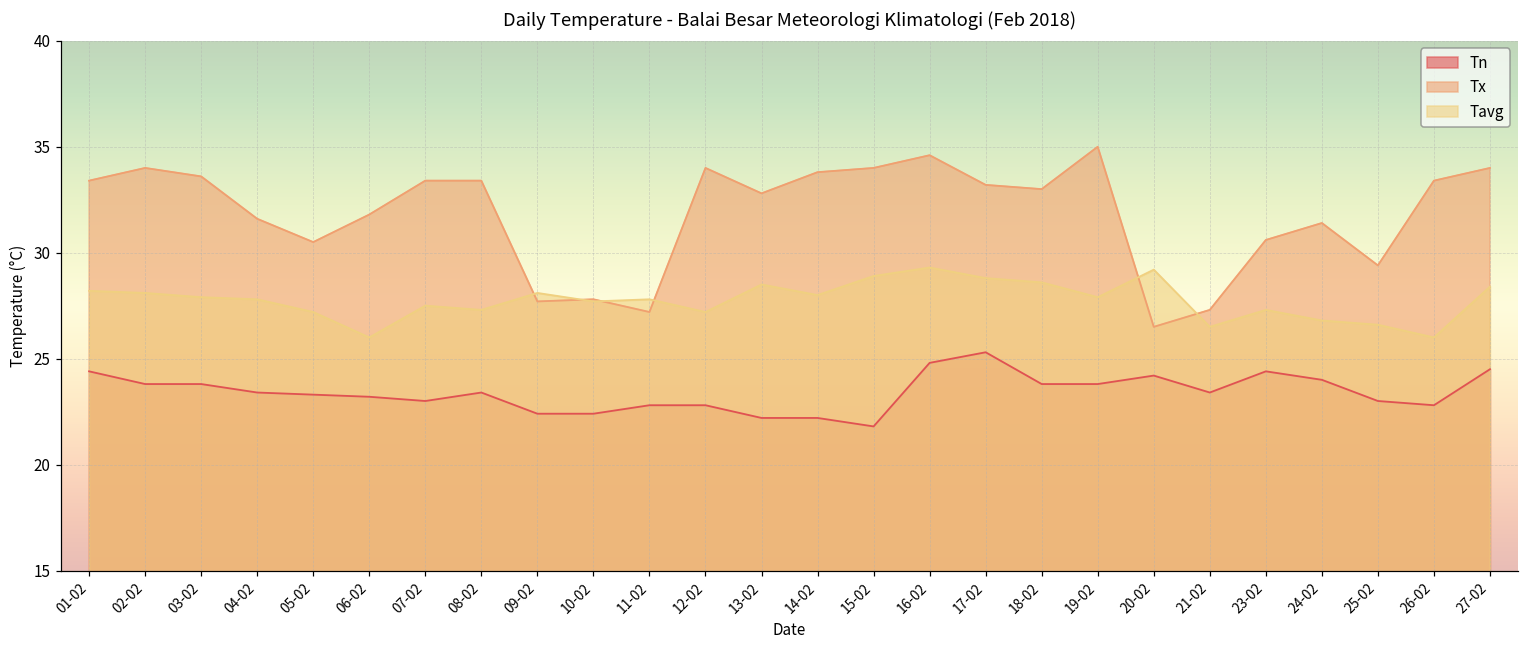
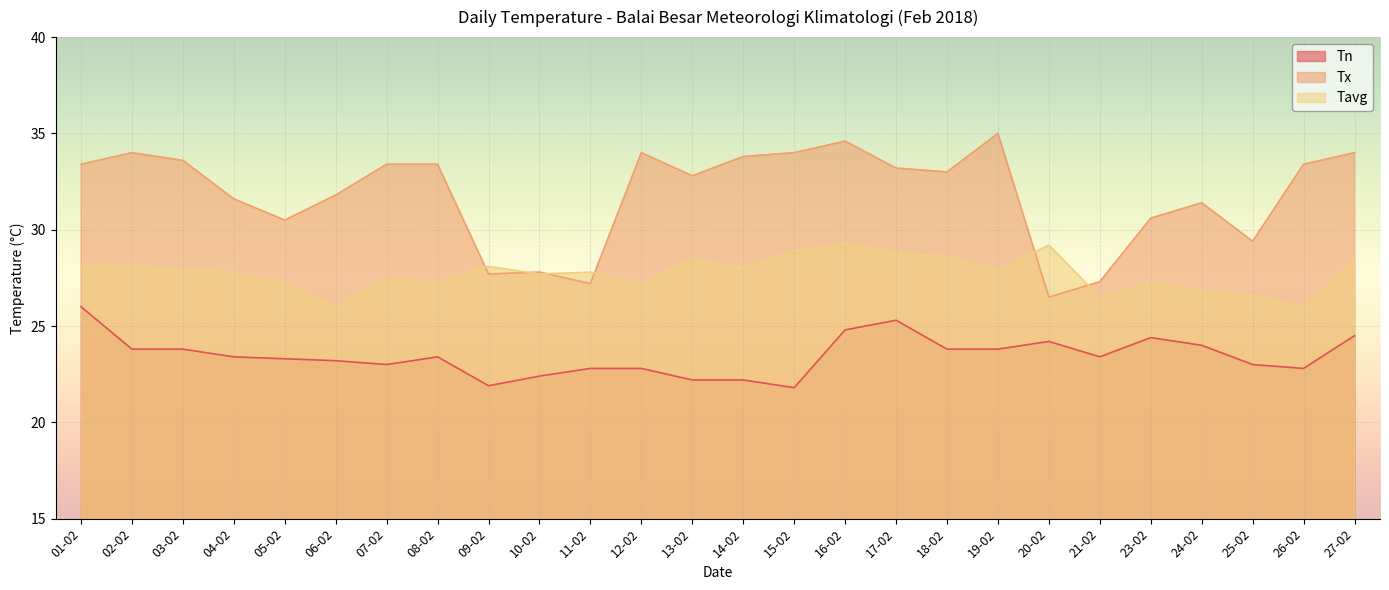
  {
    "Tn": {
-     "01-02": 24.4,
+     "01-02": 26.0,
      "02-02": 23.8,
      "03-02": 23.8,
      "04-02": 23.4,
      "05-02": 23.3,
      "06-02": 23.2,
      "07-02": 23.0,
      "08-02": 23.4,
-     "09-02": 22.4,
+     "09-02": 21.9,
      "10-02": 22.4,
      "11-02": 22.8,
      "12-02": 22.8,
      "13-02": 22.2,
      "14-02": 22.2,
      "15-02": 21.8,
      "16-02": 24.8,
      "17-02": 25.3,
      "18-02": 23.8,
      "19-02": 23.8,
      "20-02": 24.2,
      "21-02": 23.4,
      "23-02": 24.4,
      "24-02": 24.0,
      "25-02": 23.0,
      "26-02": 22.8,
      "27-02": 24.5
    }
  }
